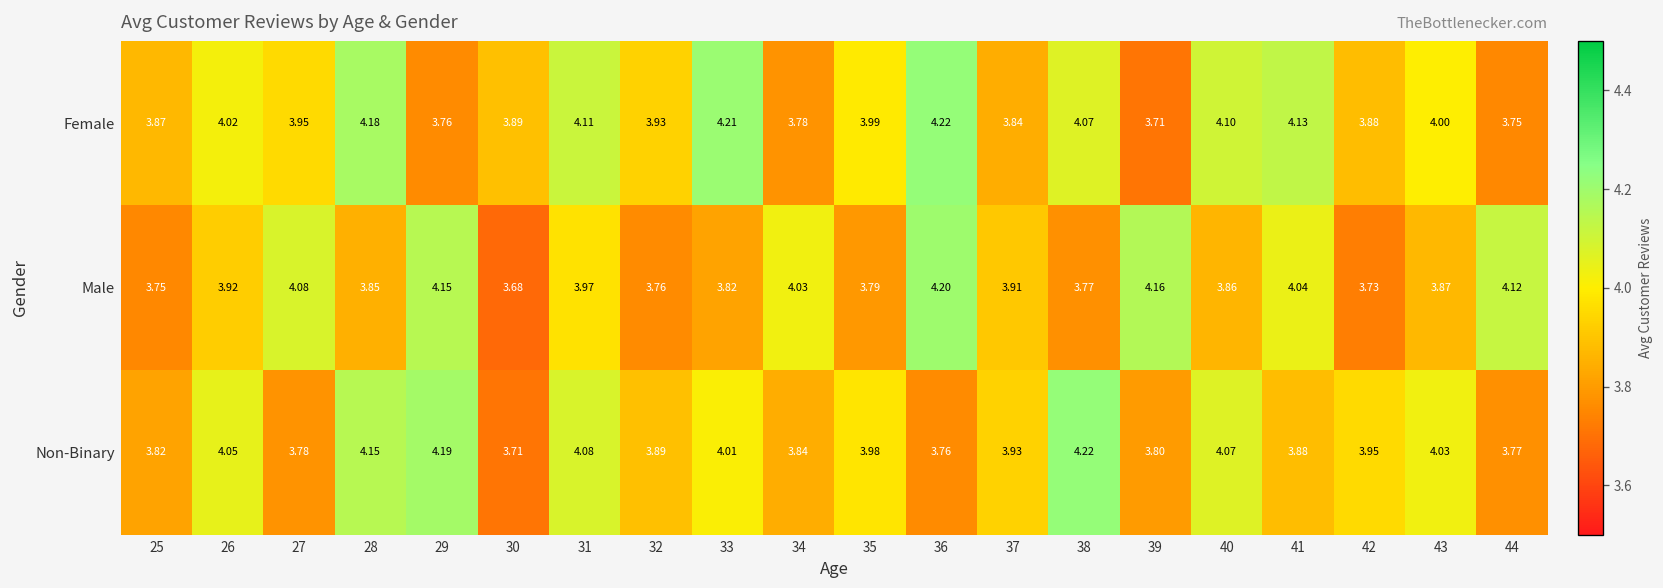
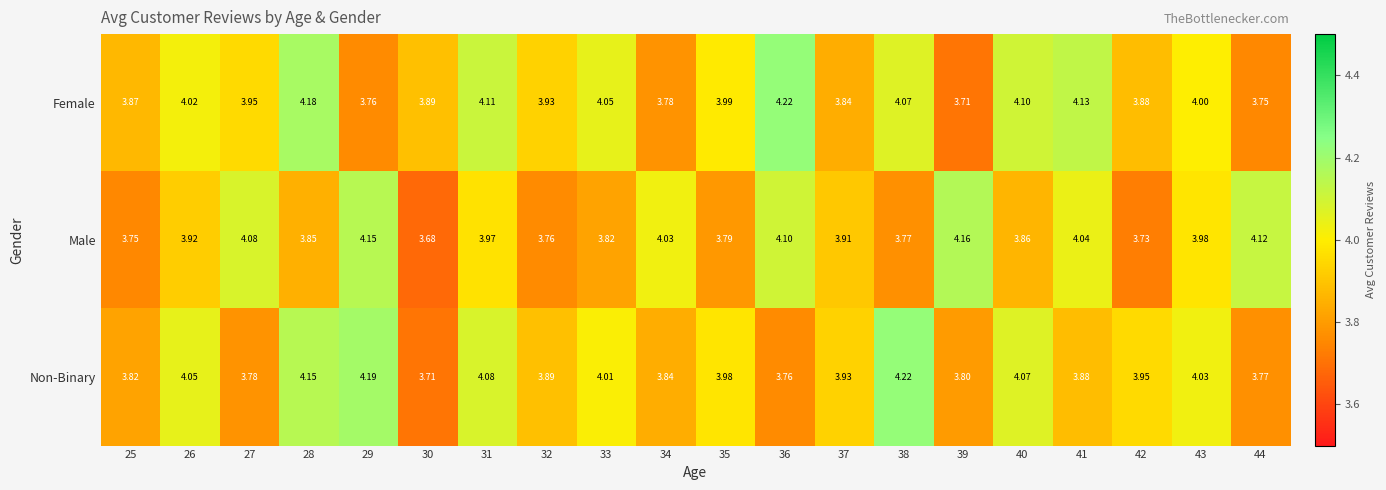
  {
    "Female": {
      "25": 3.87,
      "26": 4.02,
      "27": 3.95,
      "28": 4.18,
      "29": 3.76,
      "30": 3.89,
      "31": 4.11,
      "32": 3.93,
-     "33": 4.21,
+     "33": 4.05,
      "34": 3.78,
      "35": 3.99,
      "36": 4.22,
      "37": 3.84,
      "38": 4.07,
      "39": 3.71,
      "40": 4.10,
      "41": 4.13,
      "42": 3.88,
      "43": 4.00,
      "44": 3.75
    },
    "Male": {
      "25": 3.75,
      "26": 3.92,
      "27": 4.08,
      "28": 3.85,
      "29": 4.15,
      "30": 3.68,
      "31": 3.97,
      "32": 3.76,
      "33": 3.82,
      "34": 4.03,
      "35": 3.79,
-     "36": 4.20,
+     "36": 4.10,
      "37": 3.91,
      "38": 3.77,
      "39": 4.16,
      "40": 3.86,
      "41": 4.04,
      "42": 3.73,
-     "43": 3.87,
+     "43": 3.98,
      "44": 4.12
    },
    "Non-Binary": {
      "25": 3.82,
      "26": 4.05,
      "27": 3.78,
      "28": 4.15,
      "29": 4.19,
      "30": 3.71,
      "31": 4.08,
      "32": 3.89,
      "33": 4.01,
      "34": 3.84,
      "35": 3.98,
      "36": 3.76,
      "37": 3.93,
      "38": 4.22,
      "39": 3.80,
      "40": 4.07,
      "41": 3.88,
      "42": 3.95,
      "43": 4.03,
      "44": 3.77
    }
  }
